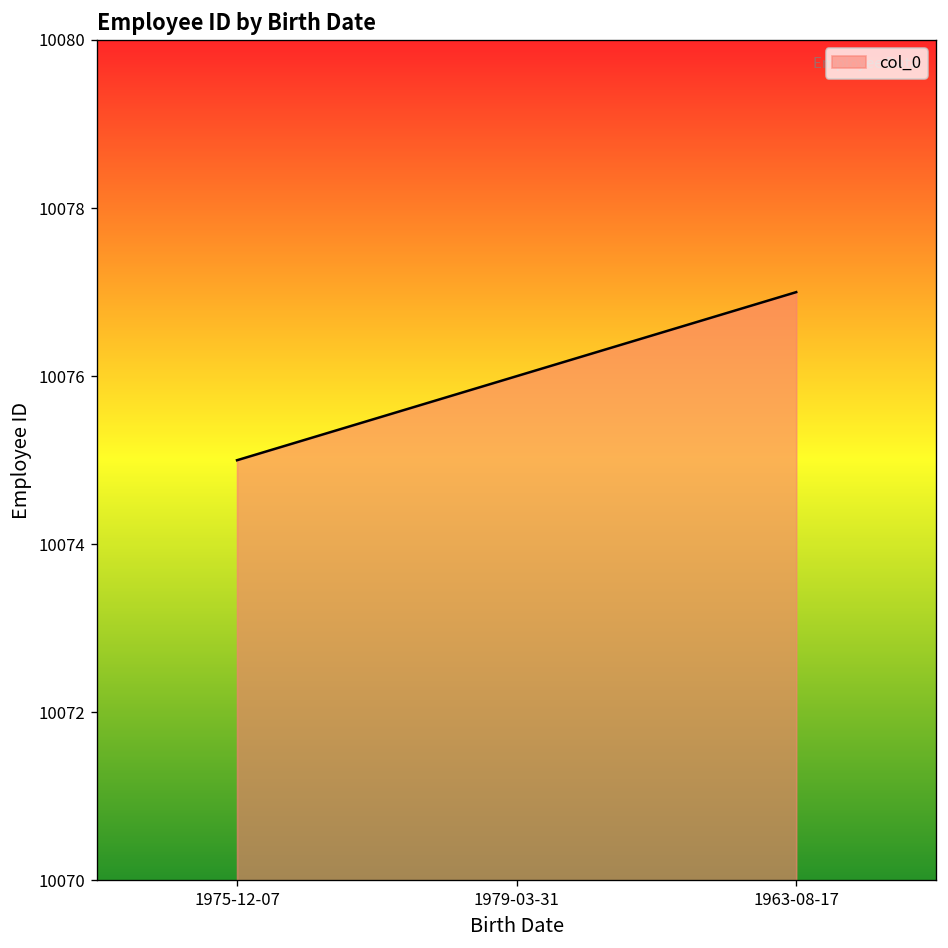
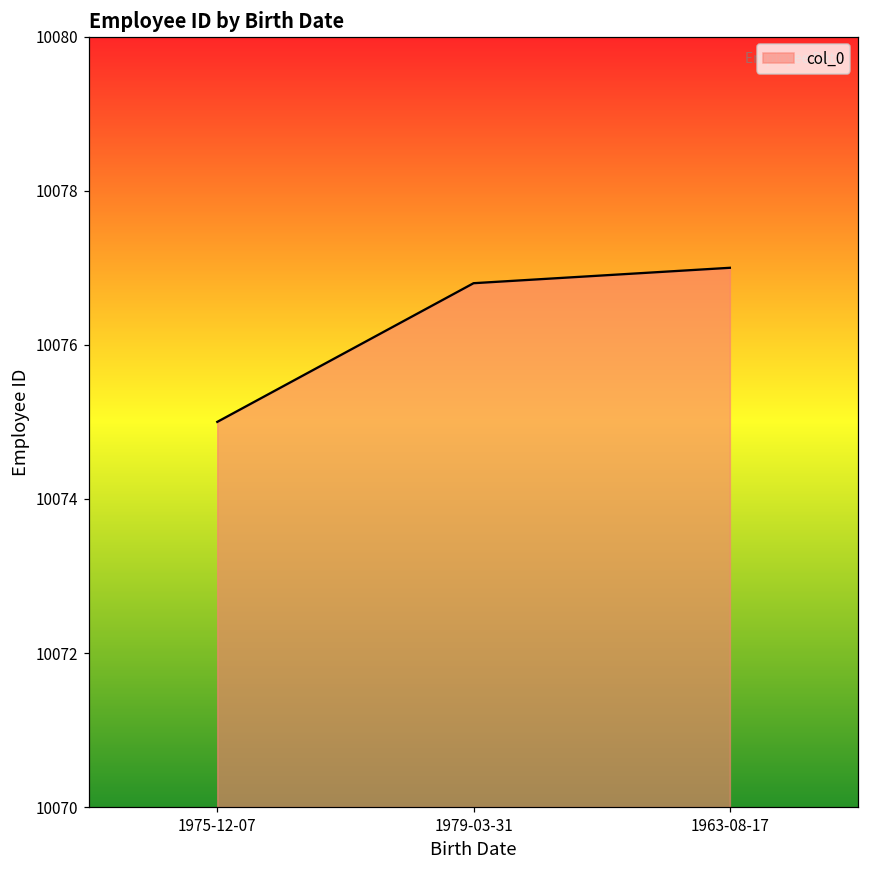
  {
    "1975-12-07": 10075.0,
-   "1979-03-31": 10076.0,
+   "1979-03-31": 10076.8,
    "1963-08-17": 10077.0
  }
